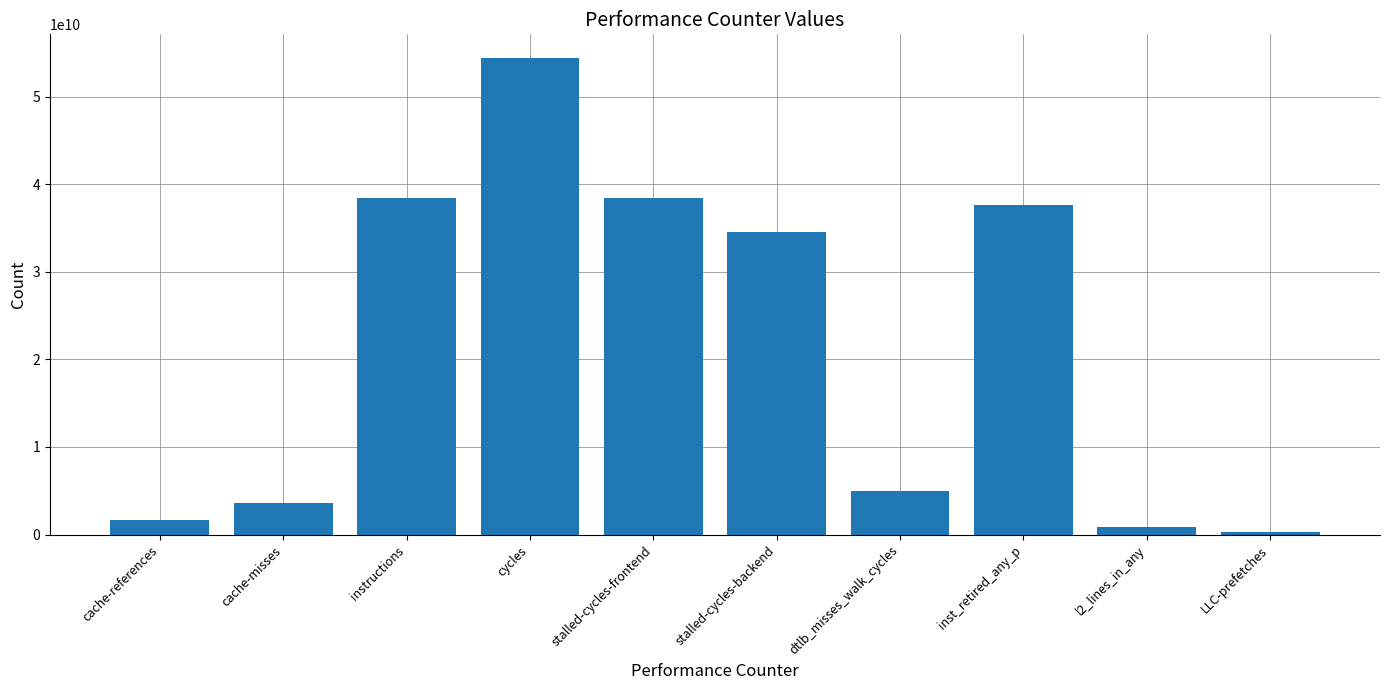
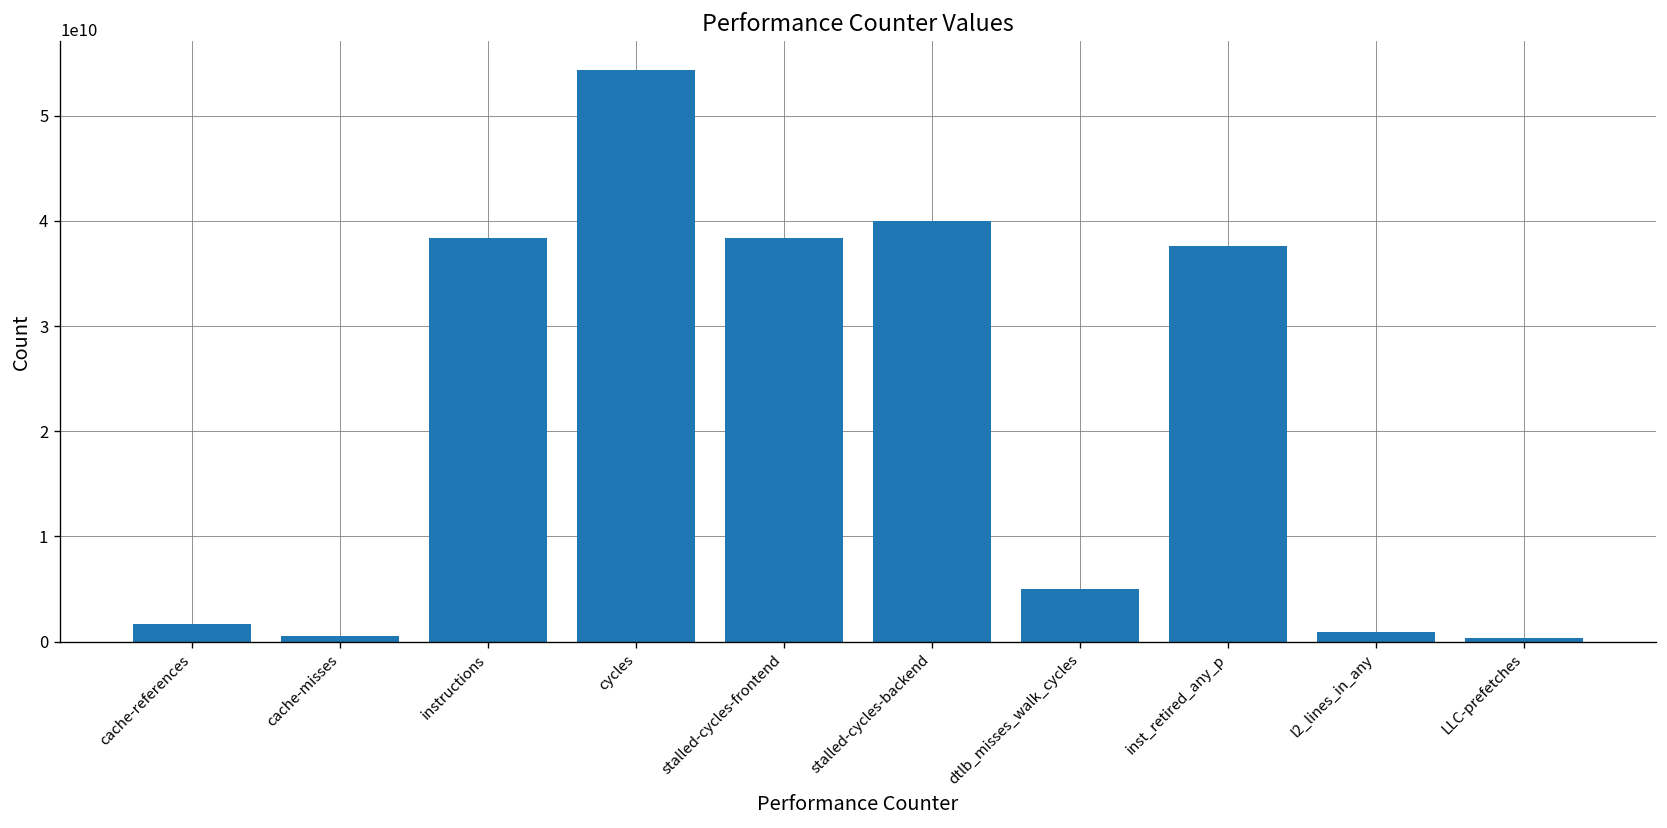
  {
    "cache-references": 2000000000,
-   "cache-misses": 4000000000,
+   "cache-misses": 1000000000,
    "instructions": 38000000000,
    "cycles": 54000000000,
    "stalled-cycles-frontend": 38000000000,
-   "stalled-cycles-backend": 34000000000,
+   "stalled-cycles-backend": 40000000000,
    "dtlb_misses_walk_cycles": 5000000000,
    "inst_retired_any_p": 38000000000,
    "l2_lines_in_any": 1000000000,
    "LLC-prefetches": 0
  }
